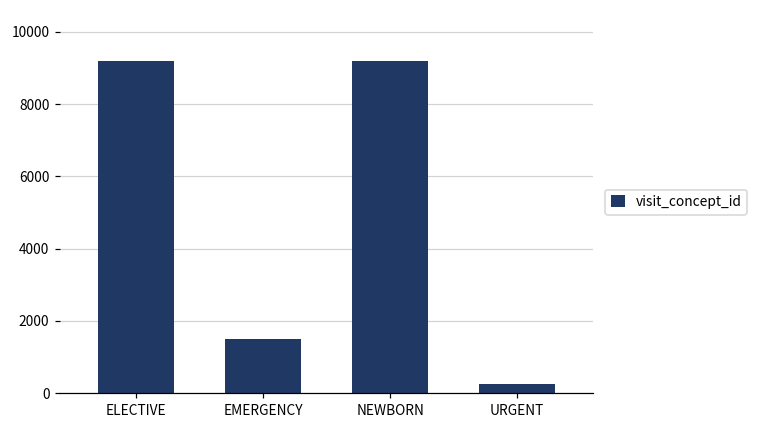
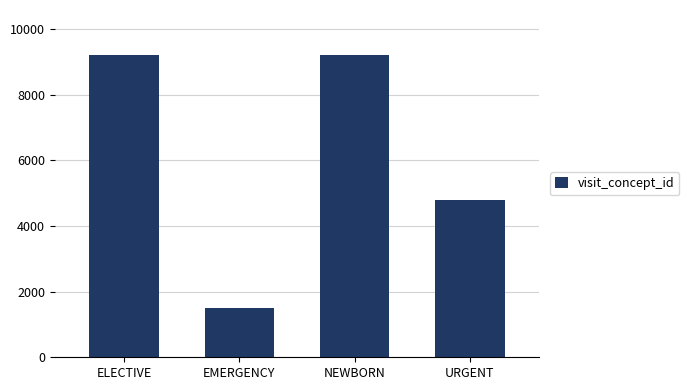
  {
    "ELECTIVE": 9200,
    "EMERGENCY": 1500,
    "NEWBORN": 9200,
-   "URGENT": 300
+   "URGENT": 4800
  }
